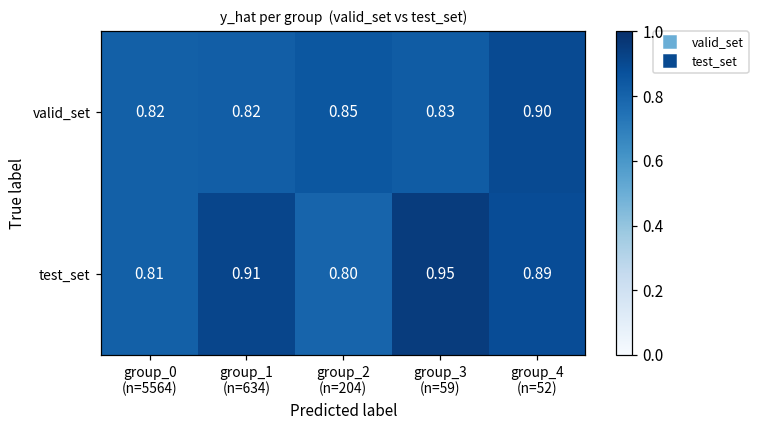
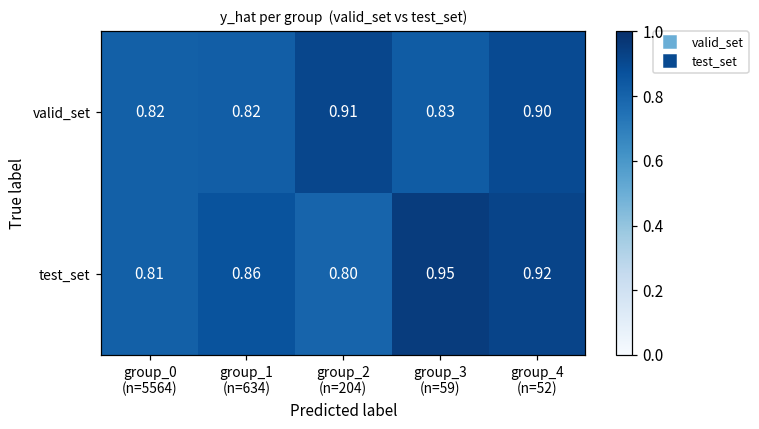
  {
    "valid_set": {
      "group_0 (n=5564)": 0.82,
      "group_1 (n=634)": 0.82,
-     "group_2 (n=204)": 0.85,
+     "group_2 (n=204)": 0.91,
      "group_3 (n=59)": 0.83,
      "group_4 (n=52)": 0.90
    },
    "test_set": {
      "group_0 (n=5564)": 0.81,
-     "group_1 (n=634)": 0.91,
+     "group_1 (n=634)": 0.86,
      "group_2 (n=204)": 0.80,
      "group_3 (n=59)": 0.95,
-     "group_4 (n=52)": 0.89
+     "group_4 (n=52)": 0.92
    }
  }
